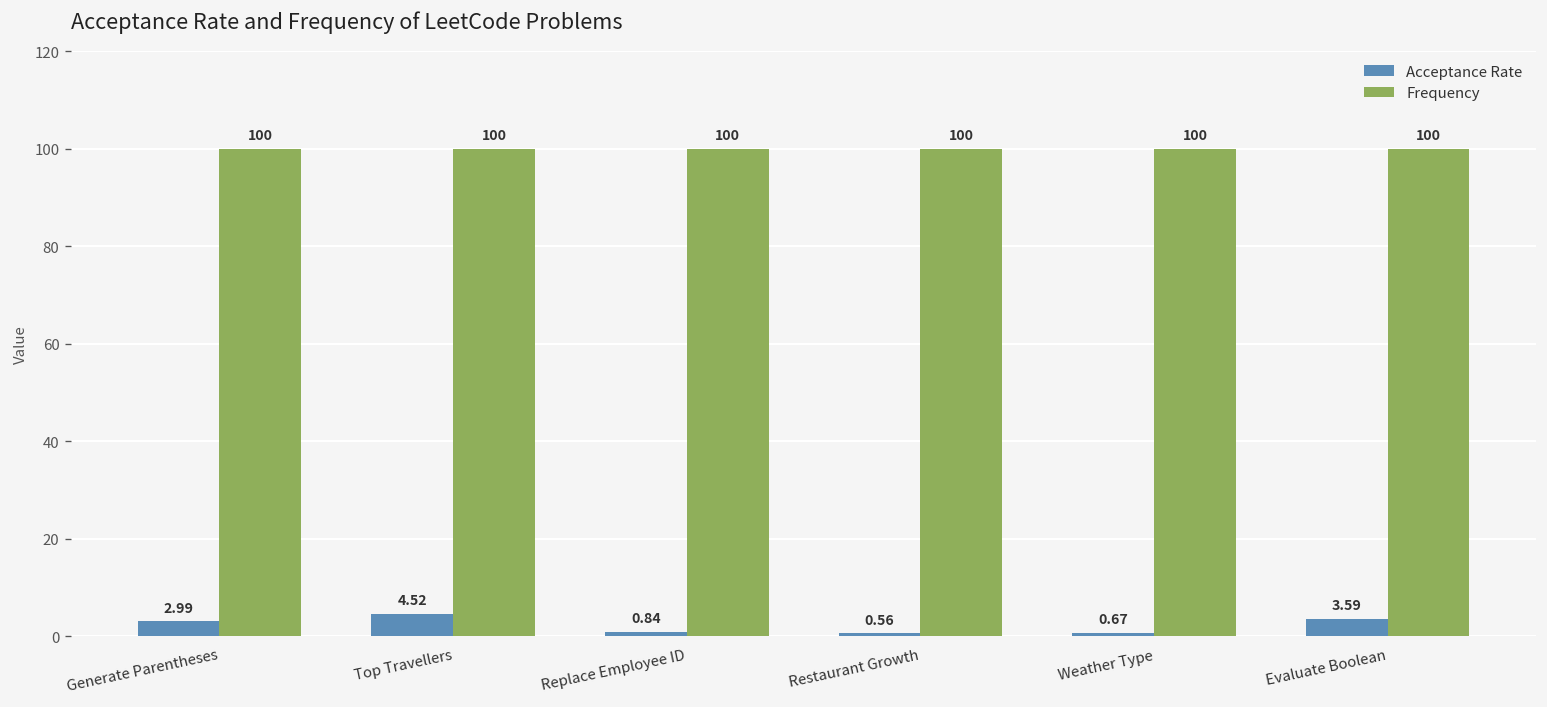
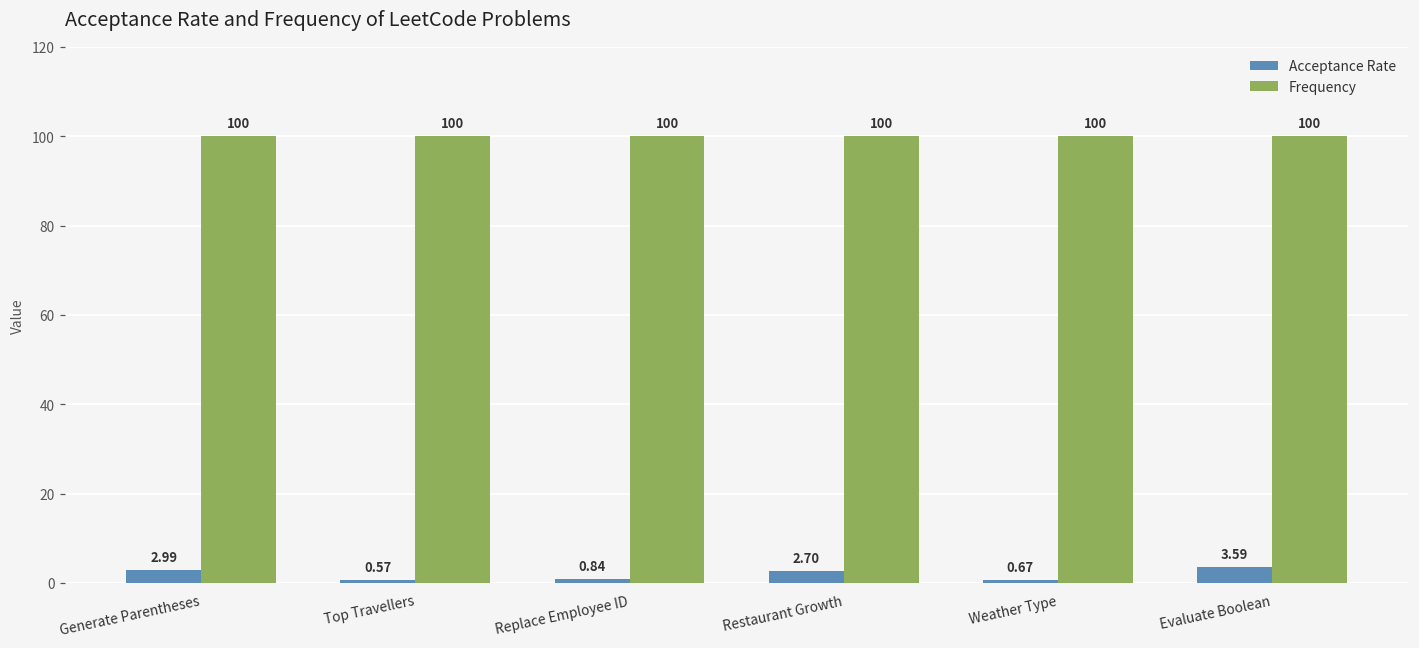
  {
    "Acceptance Rate": {
      "Generate Parentheses": 2.99,
-     "Top Travellers": 4.52,
+     "Top Travellers": 0.57,
      "Replace Employee ID": 0.84,
-     "Restaurant Growth": 0.56,
+     "Restaurant Growth": 2.70,
      "Weather Type": 0.67,
      "Evaluate Boolean": 3.59
    },
    "Frequency": {
      "Generate Parentheses": 100,
      "Top Travellers": 100,
      "Replace Employee ID": 100,
      "Restaurant Growth": 100,
      "Weather Type": 100,
      "Evaluate Boolean": 100
    }
  }
